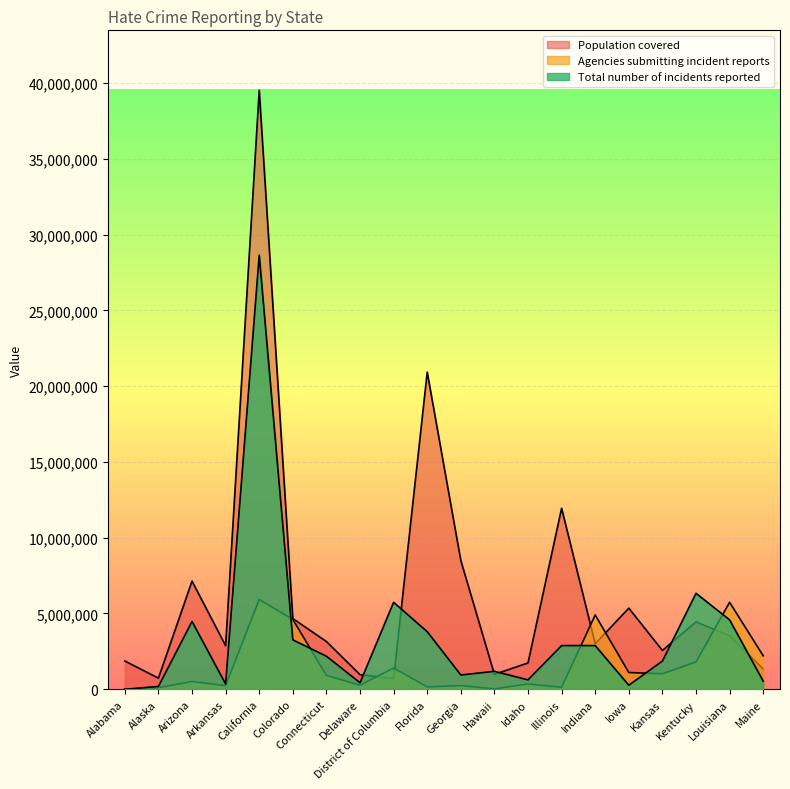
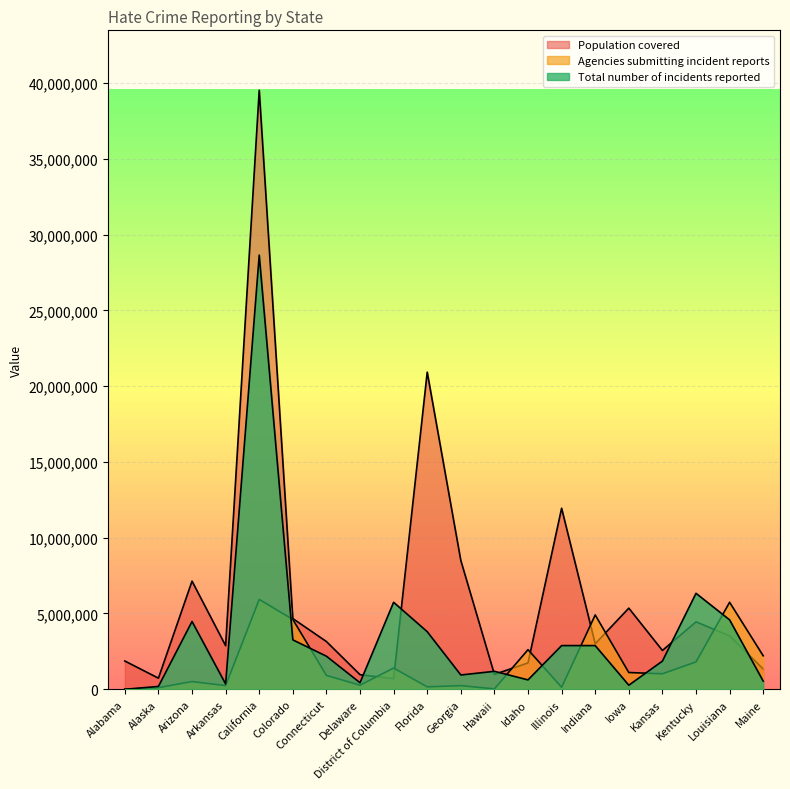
  {
    "Population covered": {
      "Alabama": "1,900,000",
      "Alaska": "700,000",
      "Arizona": "7,100,000",
      "Arkansas": "2,900,000",
      "California": "39,500,000",
      "Connecticut": "3,200,000",
      "Delaware": "1,000,000",
      "District of Columbia": "700,000",
      "Florida": "20,900,000",
      "Georgia": "8,500,000",
      "Hawaii": "1,000,000",
      "Idaho": "1,700,000",
      "Illinois": "11,900,000",
      "Iowa": "5,400,000",
      "Kansas": "2,600,000",
      "Kentucky": "4,400,000",
      "Louisiana": "3,500,000",
      "Maine": "1,300,000"
    },
    "Agencies submitting incident reports": {
      "Arizona": "500,000",
      "California": "5,900,000",
      "Connecticut": "900,000",
      "District of Columbia": "1,400,000",
      "Florida": "200,000",
      "Georgia": "200,000",
      "Hawaii": "0",
-     "Idaho": "400,000",
+     "Idaho": "2,600,000",
      "Illinois": "100,000",
      "Indiana": "4,900,000",
      "Iowa": "1,100,000",
      "Kansas": "1,000,000",
      "Kentucky": "1,800,000",
      "Louisiana": "5,700,000",
      "Maine": "2,200,000"
    },
    "Total number of incidents reported": {
      "Arizona": "4,500,000",
      "California": "28,600,000",
      "Colorado": "3,300,000",
      "Connecticut": "2,200,000",
      "District of Columbia": "5,700,000",
      "Florida": "3,800,000",
      "Georgia": "900,000",
      "Hawaii": "1,200,000",
      "Idaho": "600,000",
      "Illinois": "2,900,000",
      "Iowa": "300,000",
      "Kansas": "1,900,000",
      "Kentucky": "6,300,000",
      "Louisiana": "4,600,000",
      "Maine": "500,000"
    }
  }
